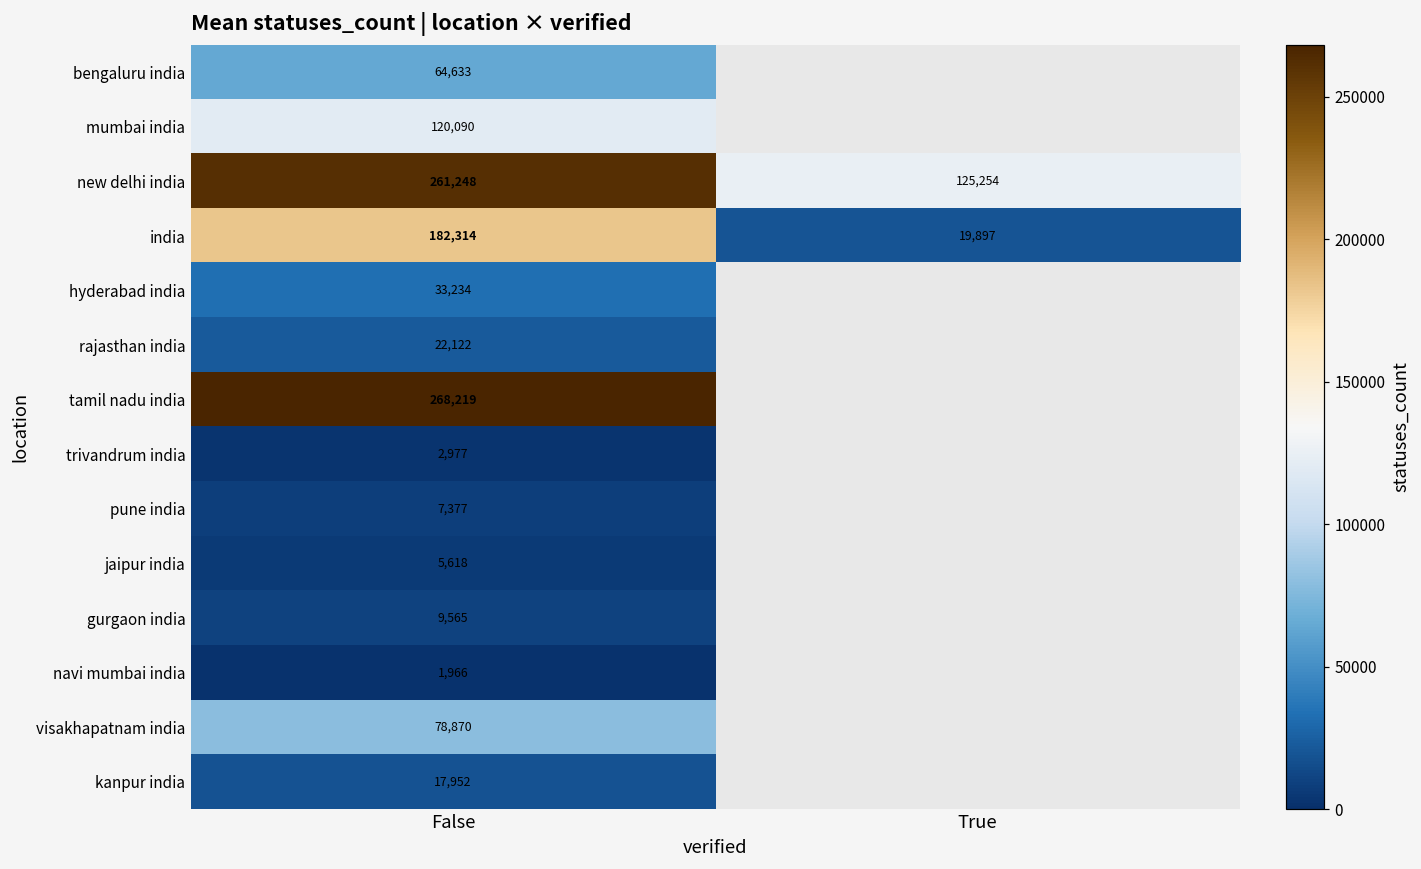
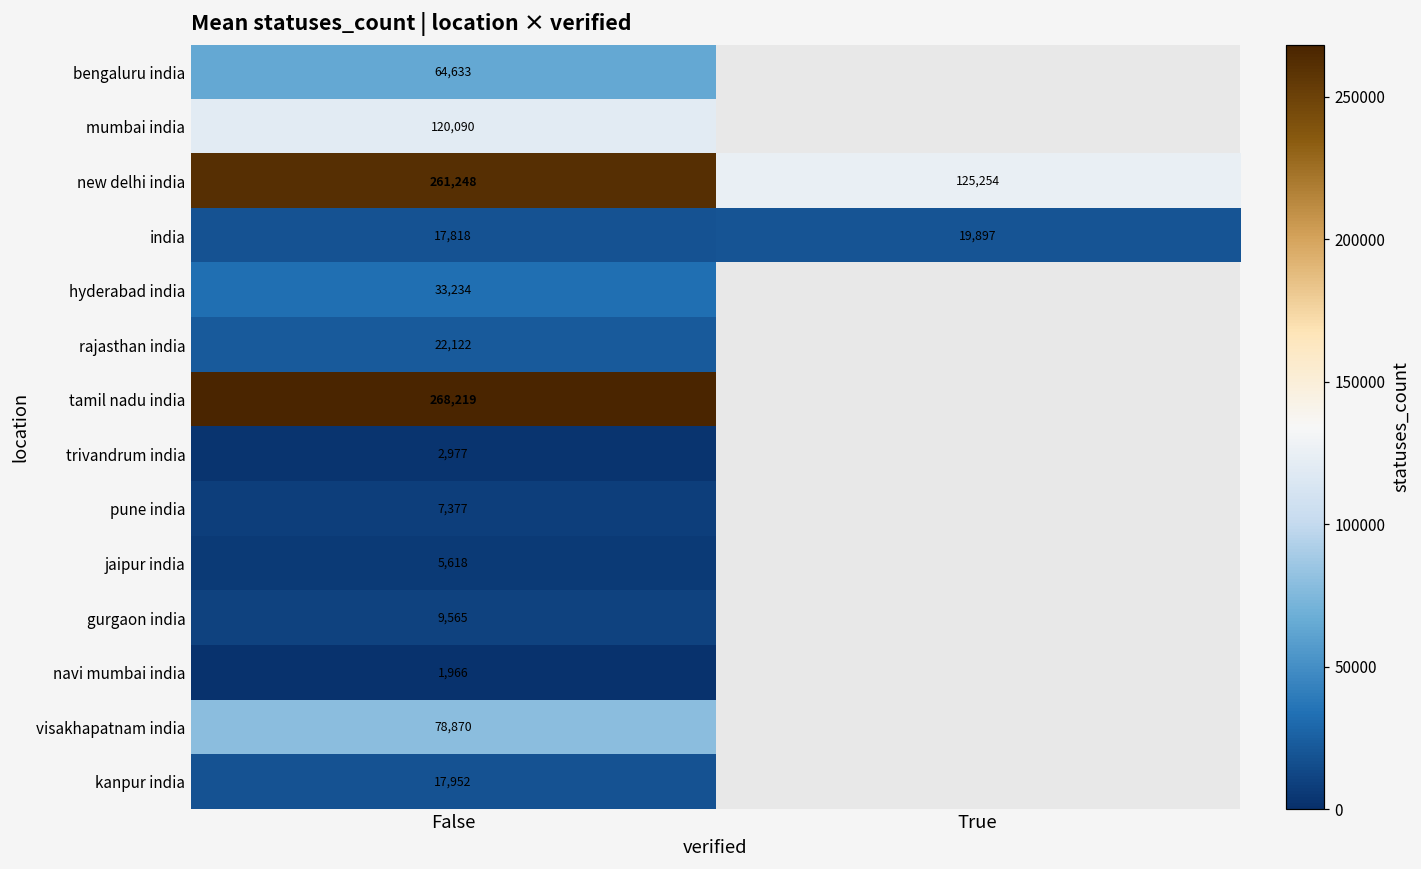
  {
    "bengaluru india": {
      "False": "64,633"
    },
    "mumbai india": {
      "False": "120,090"
    },
    "new delhi india": {
      "False": "261,248",
      "True": "125,254"
    },
    "india": {
-     "False": "182,314",
+     "False": "17,818",
      "True": "19,897"
    },
    "hyderabad india": {
      "False": "33,234"
    },
    "rajasthan india": {
      "False": "22,122"
    },
    "tamil nadu india": {
      "False": "268,219"
    },
    "trivandrum india": {
      "False": "2,977"
    },
    "pune india": {
      "False": "7,377"
    },
    "jaipur india": {
      "False": "5,618"
    },
    "gurgaon india": {
      "False": "9,565"
    },
    "navi mumbai india": {
      "False": "1,966"
    },
    "visakhapatnam india": {
      "False": "78,870"
    },
    "kanpur india": {
      "False": "17,952"
    }
  }
